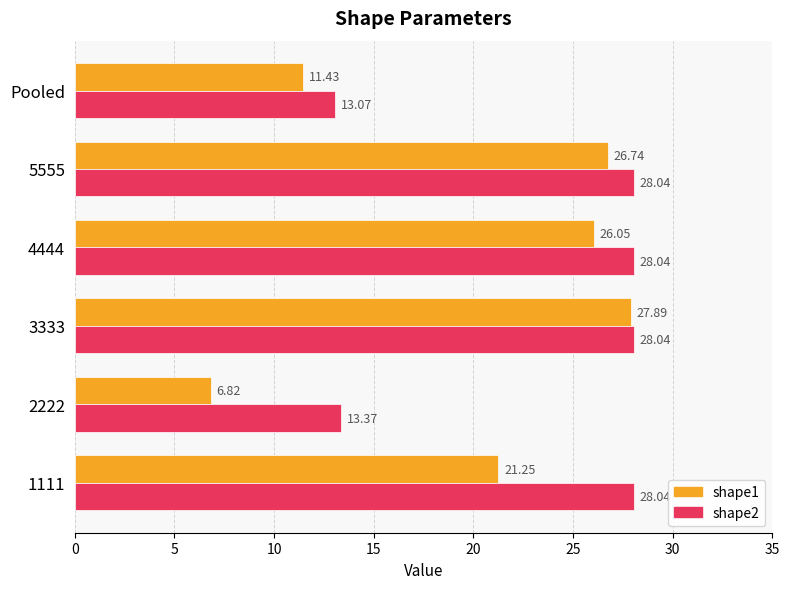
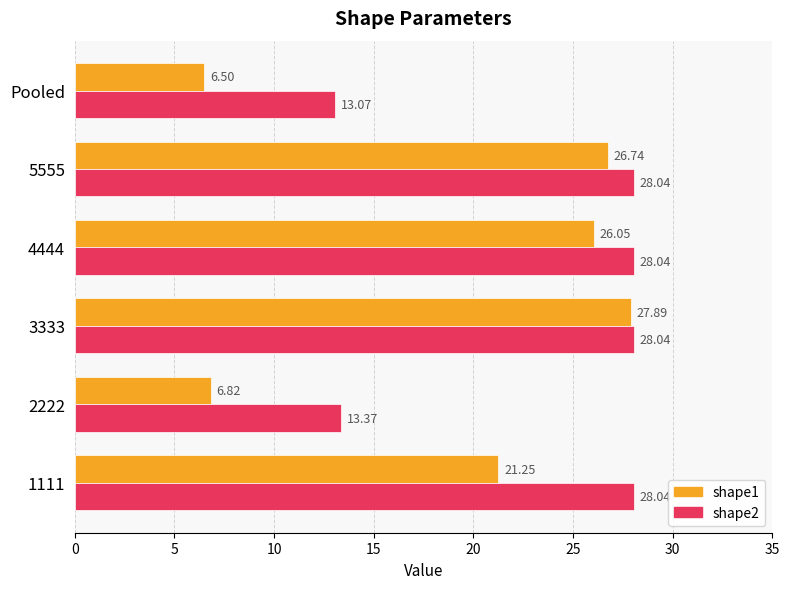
  {
    "shape1": {
-     "Pooled": 11.43,
+     "Pooled": 6.50,
      "5555": 26.74,
      "4444": 26.05,
      "3333": 27.89,
      "2222": 6.82,
      "1111": 21.25
    },
    "shape2": {
      "Pooled": 13.07,
      "5555": 28.04,
      "4444": 28.04,
      "3333": 28.04,
      "2222": 13.37
    }
  }
